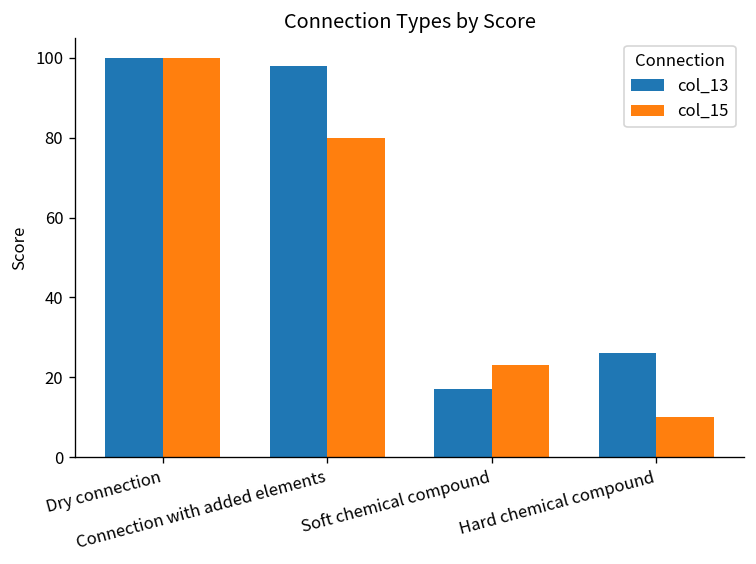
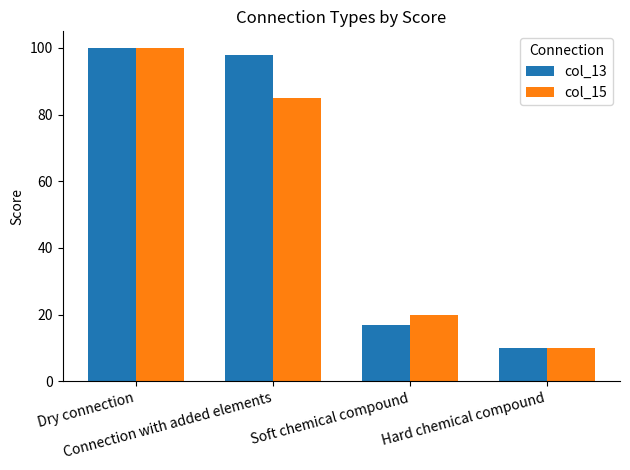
  {
    "col_13": {
      "Dry connection": 100,
      "Connection with added elements": 98,
      "Soft chemical compound": 17,
-     "Hard chemical compound": 26
+     "Hard chemical compound": 10
    },
    "col_15": {
      "Dry connection": 100,
-     "Connection with added elements": 80,
-     "Soft chemical compound": 23,
+     "Connection with added elements": 85,
+     "Soft chemical compound": 20,
      "Hard chemical compound": 10
    }
  }
